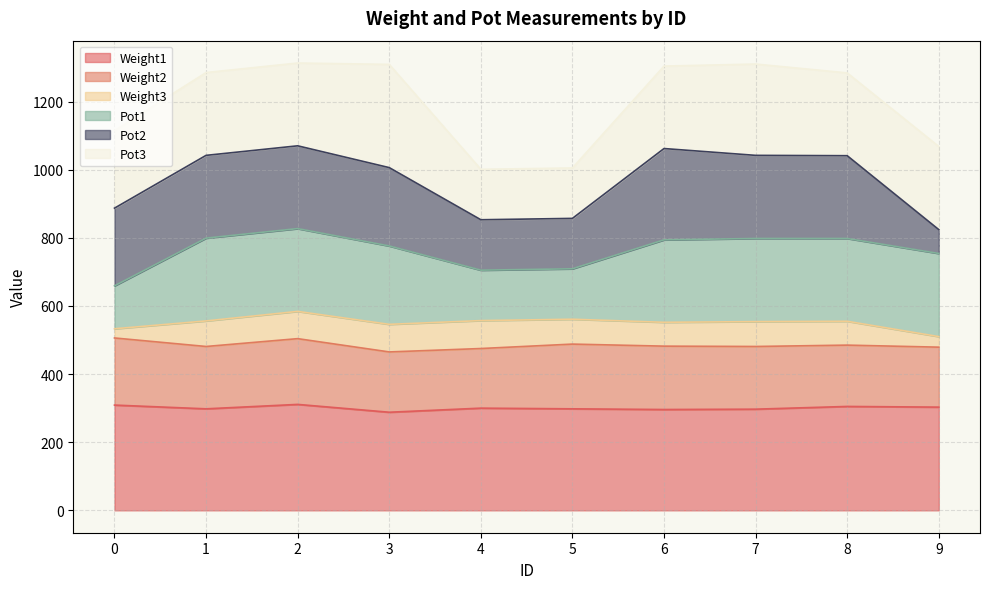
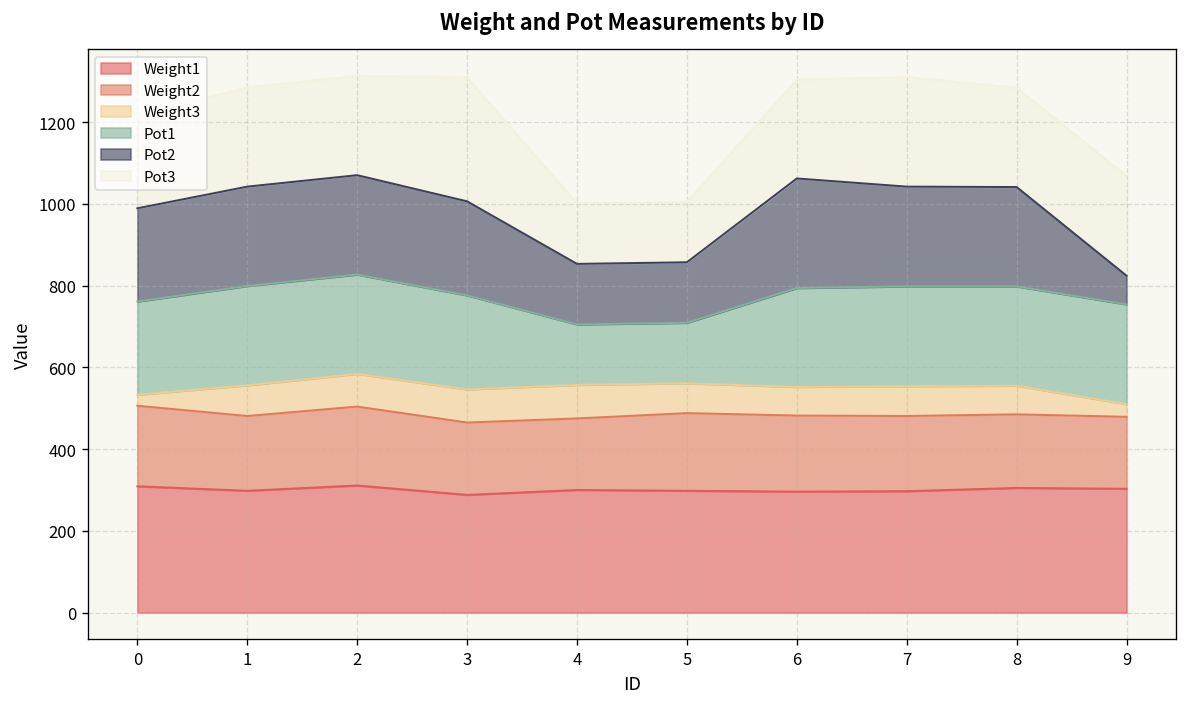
  {
    "Weight3": {
      "0": 30,
      "1": 80,
      "2": 80,
      "3": 80,
      "4": 80,
      "5": 70,
      "6": 70,
      "7": 70,
      "8": 70,
      "9": 30
    },
    "Pot1": {
-     "0": 130,
+     "0": 230,
      "1": 240,
      "2": 240,
      "3": 230,
      "4": 150,
      "5": 150,
      "6": 240,
      "7": 240,
      "8": 240,
      "9": 240
    },
    "Pot2": {
      "0": 230,
      "1": 240,
      "2": 240,
      "3": 230,
      "4": 150,
      "5": 150,
      "6": 270,
      "7": 240,
      "8": 240,
      "9": 70
    },
    "Pot3": {
      "1": 240,
      "2": 240,
      "3": 300,
      "4": 150,
      "5": 150,
      "6": 240,
      "7": 270,
      "8": 240,
      "9": 240
    }
  }
